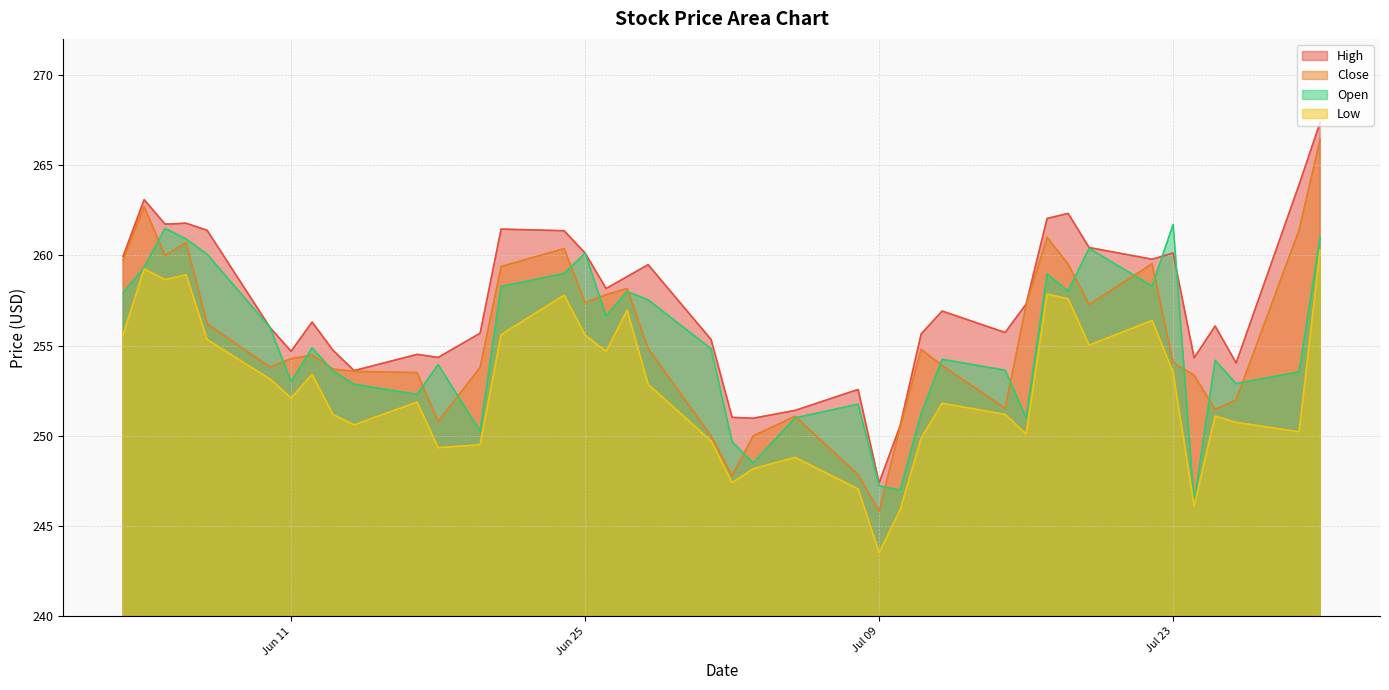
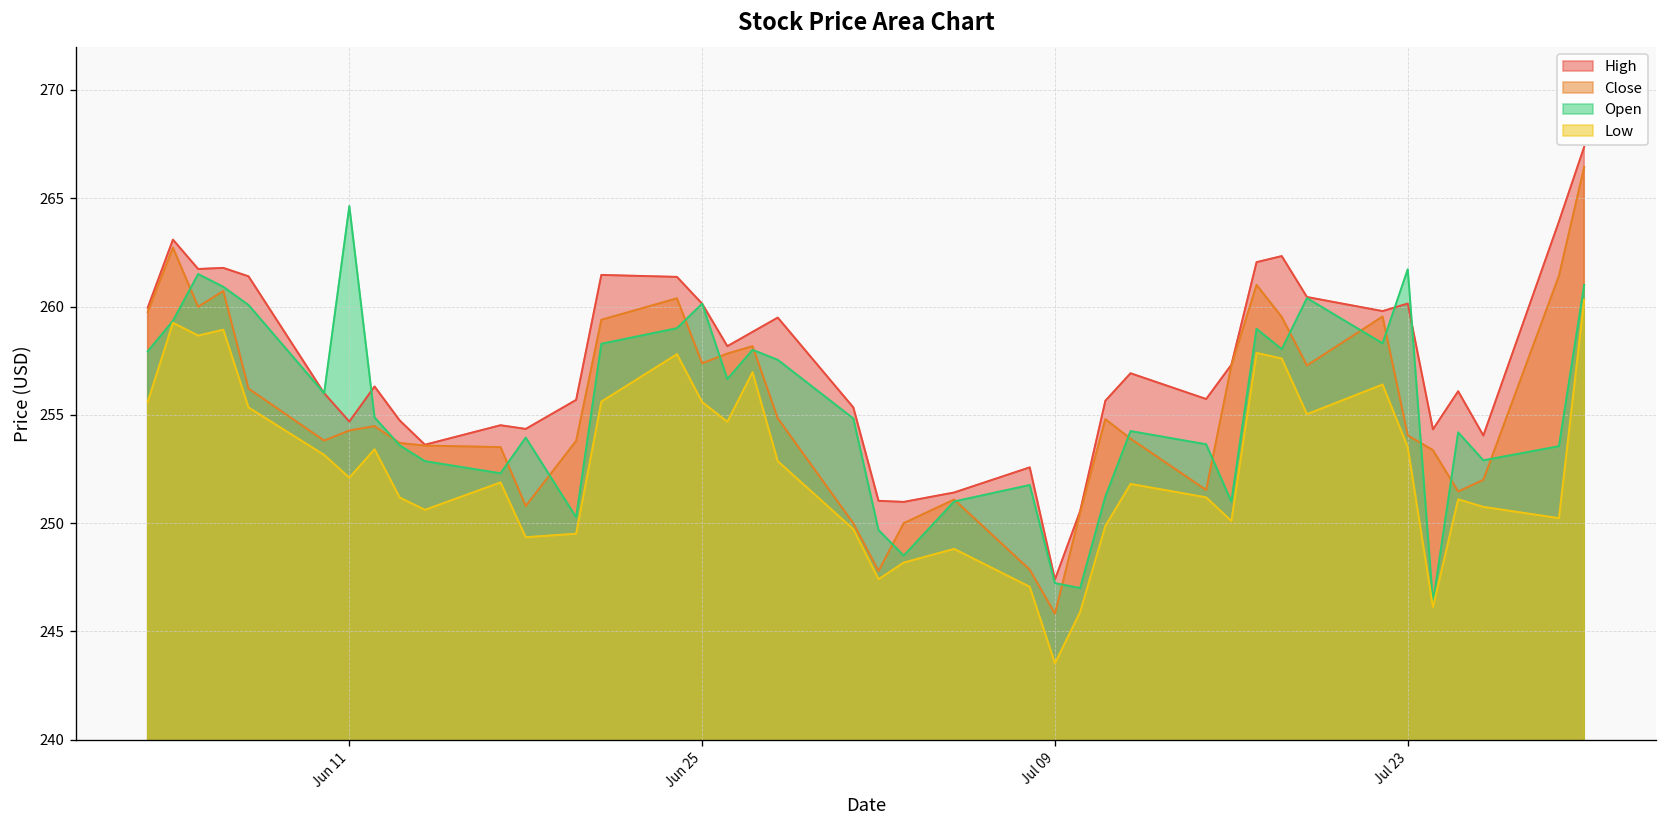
  {
    "Open": {
-     "Jun 11": 253.0,
+     "Jun 11": 264.6,
      "Jul 09": 247.2,
      "Jul 23": 261.7
    }
  }
